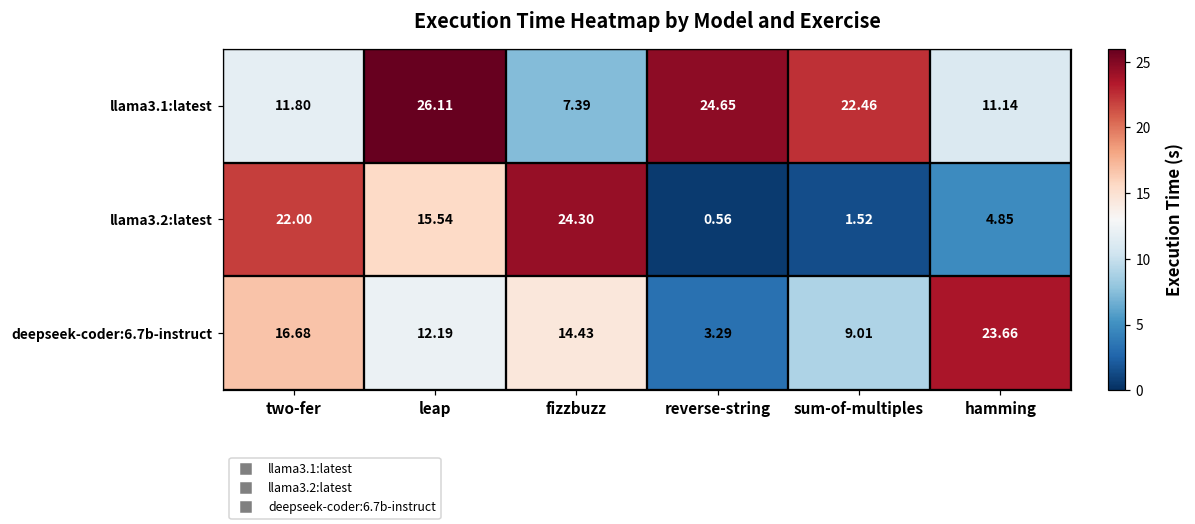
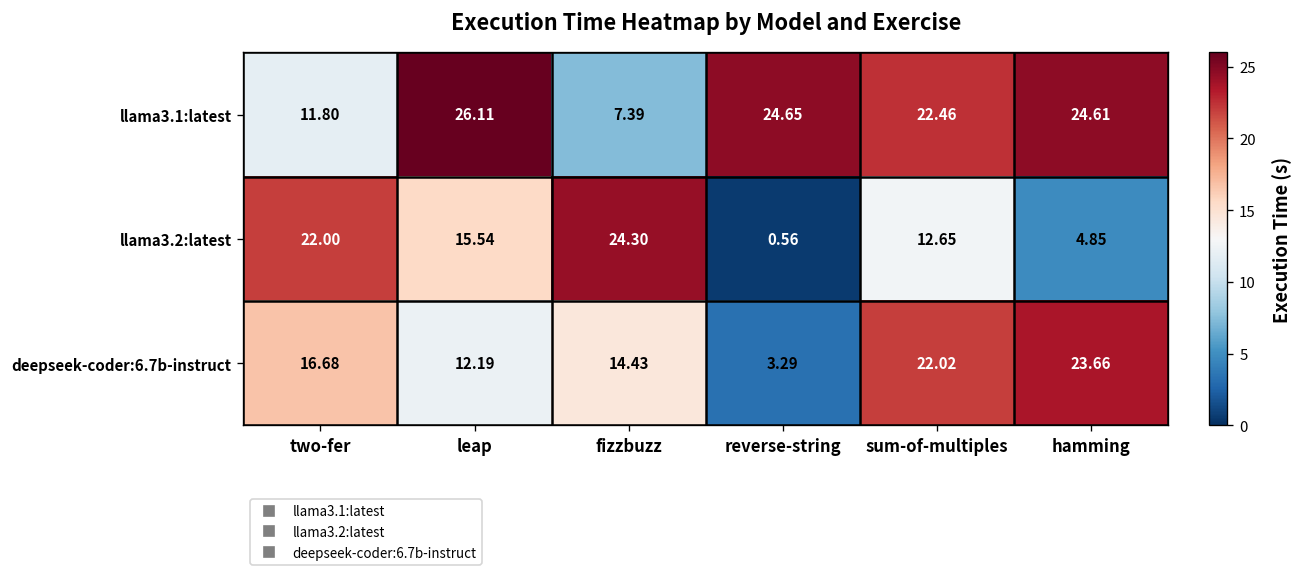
  {
    "llama3.1:latest": {
      "two-fer": 11.80,
      "leap": 26.11,
      "fizzbuzz": 7.39,
      "reverse-string": 24.65,
      "sum-of-multiples": 22.46,
-     "hamming": 11.14
+     "hamming": 24.61
    },
    "llama3.2:latest": {
      "two-fer": 22.00,
      "leap": 15.54,
      "fizzbuzz": 24.30,
      "reverse-string": 0.56,
-     "sum-of-multiples": 1.52,
+     "sum-of-multiples": 12.65,
      "hamming": 4.85
    },
    "deepseek-coder:6.7b-instruct": {
      "two-fer": 16.68,
      "leap": 12.19,
      "fizzbuzz": 14.43,
      "reverse-string": 3.29,
-     "sum-of-multiples": 9.01,
+     "sum-of-multiples": 22.02,
      "hamming": 23.66
    }
  }
